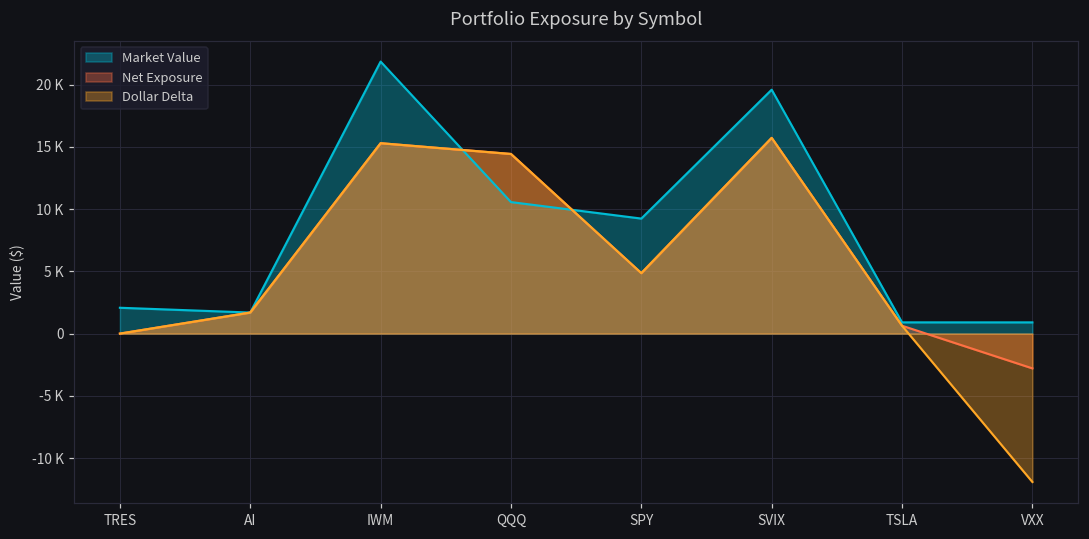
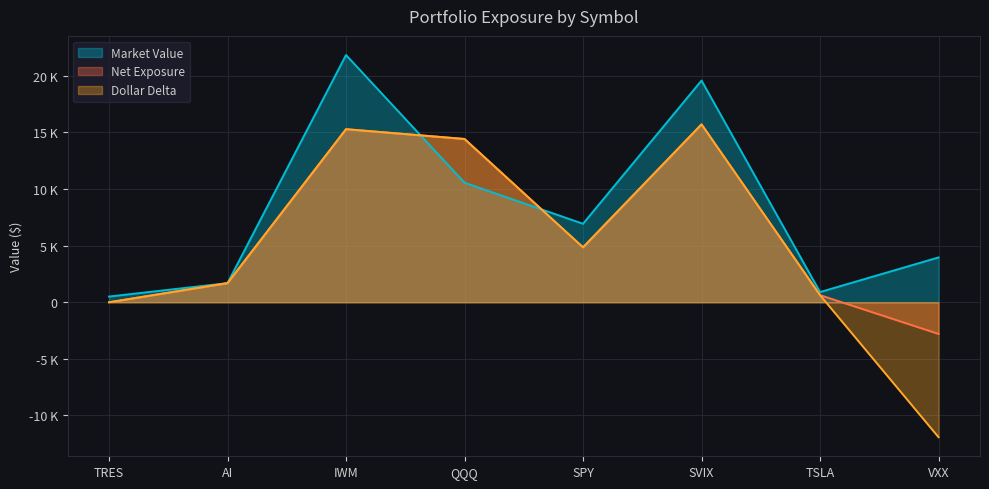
  {
    "Market Value": {
-     "TRES": 2100,
+     "TRES": 500,
      "IWM": 21800,
      "QQQ": 10600,
-     "SPY": 9200,
+     "SPY": 6900,
      "SVIX": 19600,
      "TSLA": 900,
-     "VXX": 900
+     "VXX": 4000
    }
  }
